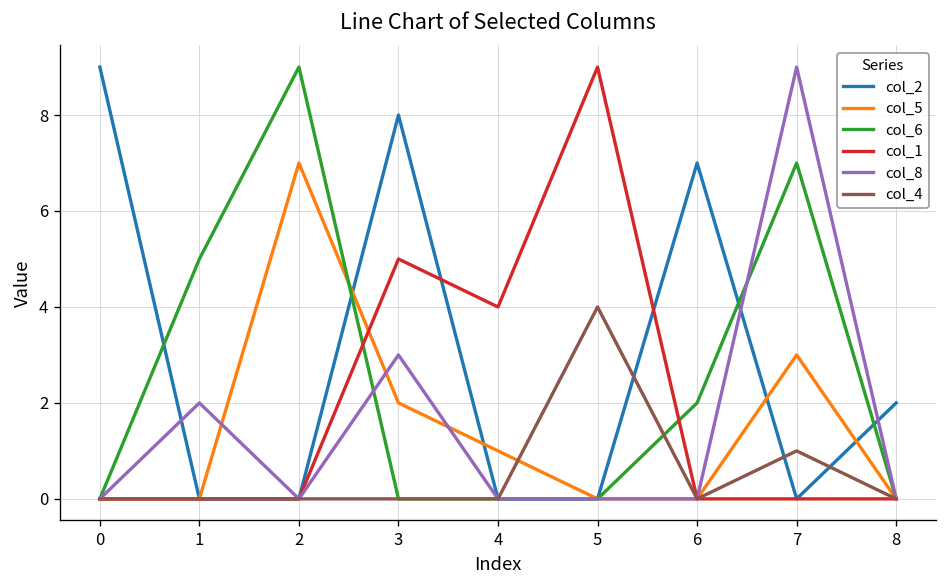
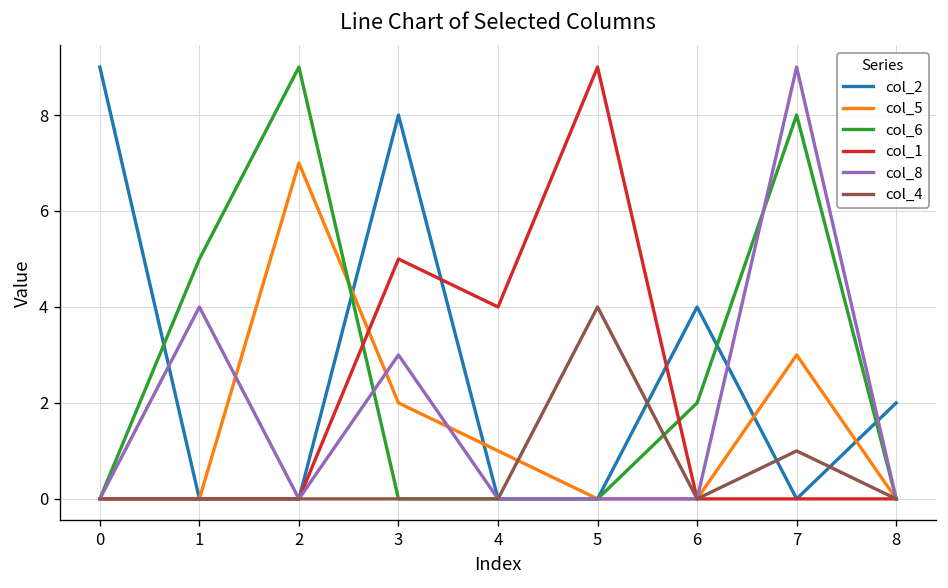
  {
    "col_2": {
      "0": 9,
      "3": 8,
-     "6": 7,
+     "6": 4,
      "8": 2
    },
    "col_5": {
      "2": 7,
      "3": 2,
      "4": 1,
      "7": 3
    },
    "col_6": {
      "1": 5,
      "2": 9,
      "6": 2,
-     "7": 7
+     "7": 8
    },
    "col_1": {
      "3": 5,
      "4": 4,
      "5": 9
    },
    "col_8": {
-     "1": 2,
+     "1": 4,
      "3": 3,
      "7": 9
    },
    "col_4": {
      "5": 4,
      "7": 1
    }
  }
